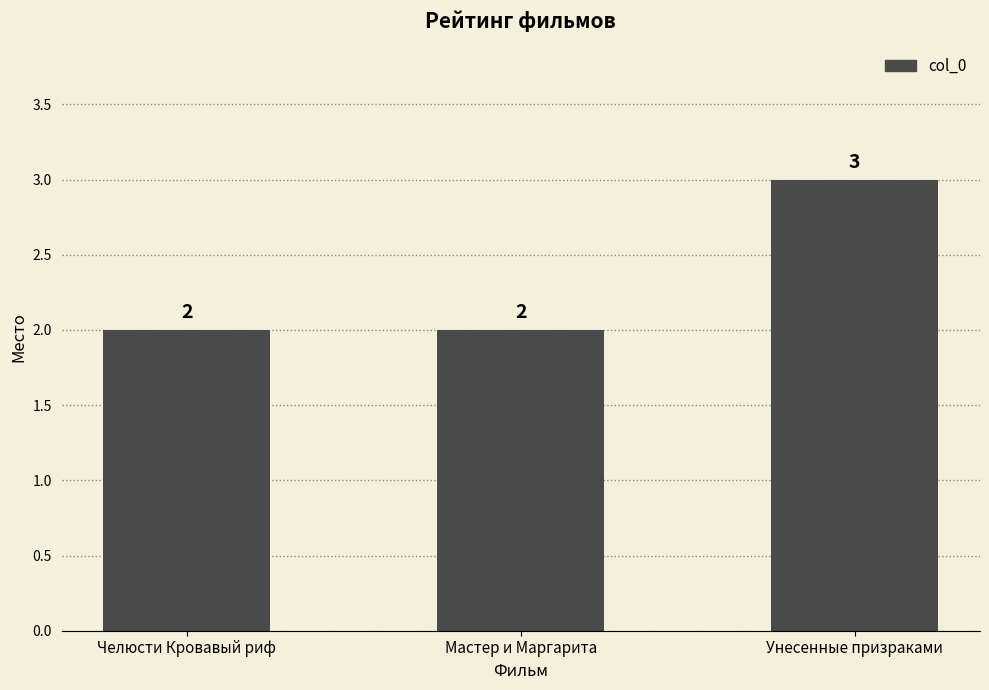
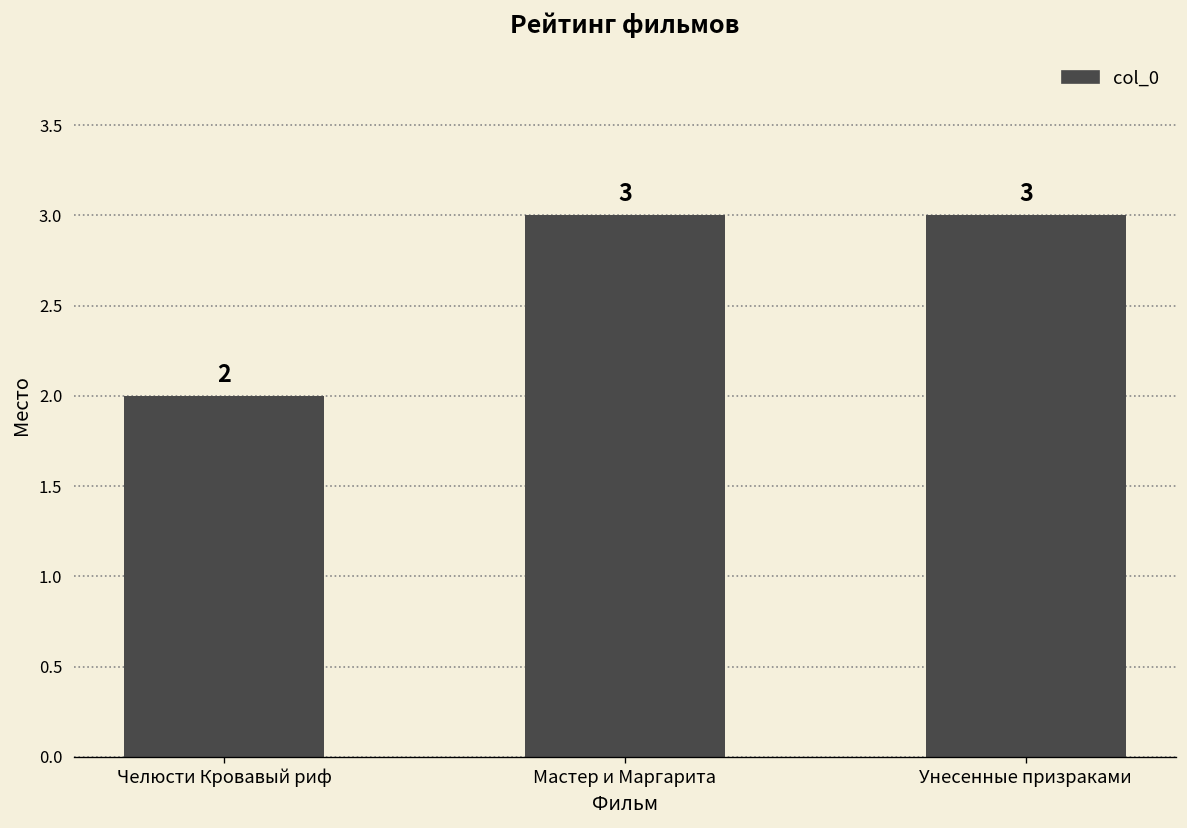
  {
    "Челюсти Кровавый риф": 2,
-   "Мастер и Маргарита": 2,
+   "Мастер и Маргарита": 3,
    "Унесенные призраками": 3
  }
